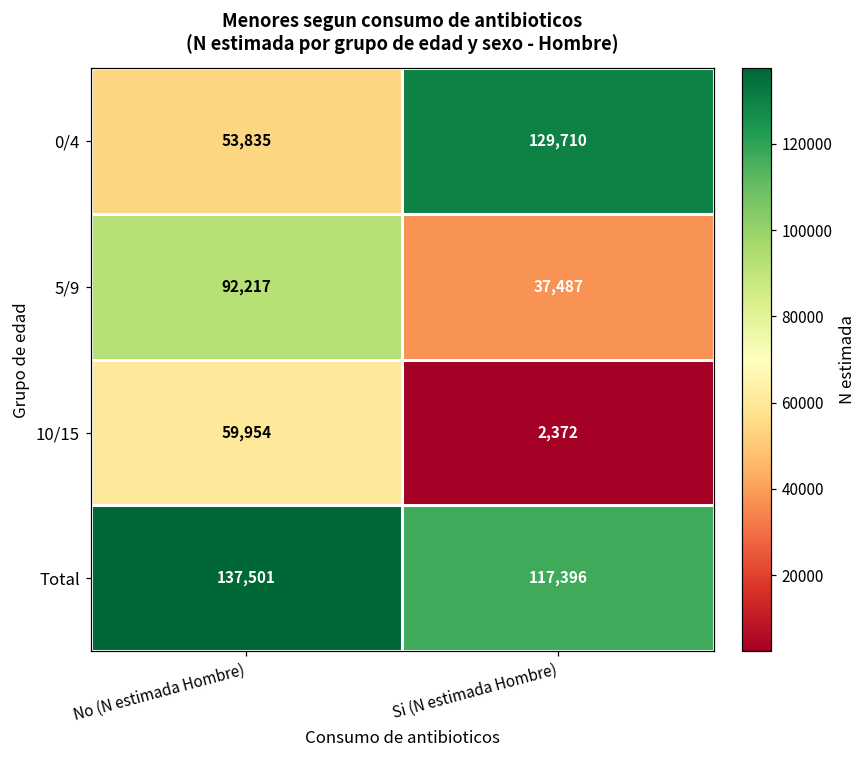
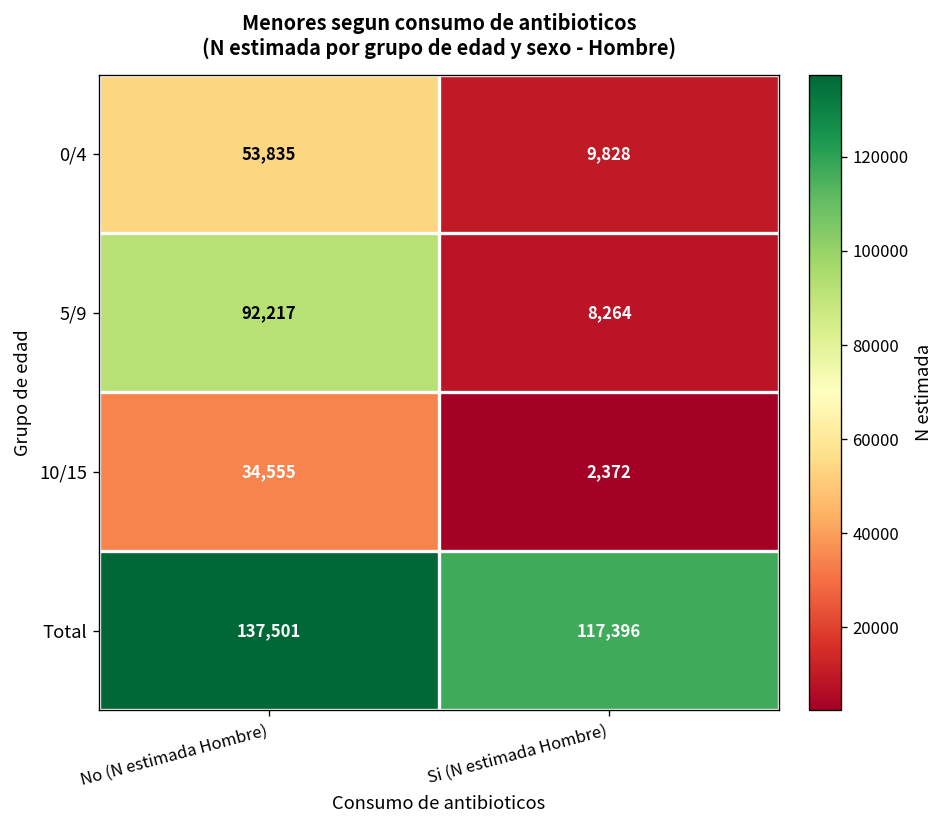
  {
    "0/4": {
      "No (N estimada Hombre)": "53,835",
-     "Si (N estimada Hombre)": "129,710"
+     "Si (N estimada Hombre)": "9,828"
    },
    "5/9": {
      "No (N estimada Hombre)": "92,217",
-     "Si (N estimada Hombre)": "37,487"
+     "Si (N estimada Hombre)": "8,264"
    },
    "10/15": {
-     "No (N estimada Hombre)": "59,954",
+     "No (N estimada Hombre)": "34,555",
      "Si (N estimada Hombre)": "2,372"
    },
    "Total": {
      "No (N estimada Hombre)": "137,501",
      "Si (N estimada Hombre)": "117,396"
    }
  }
